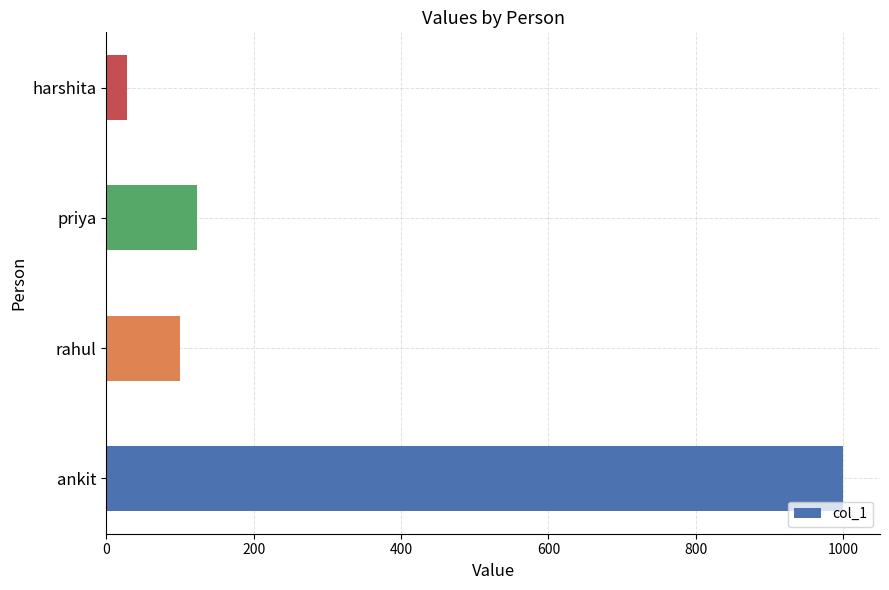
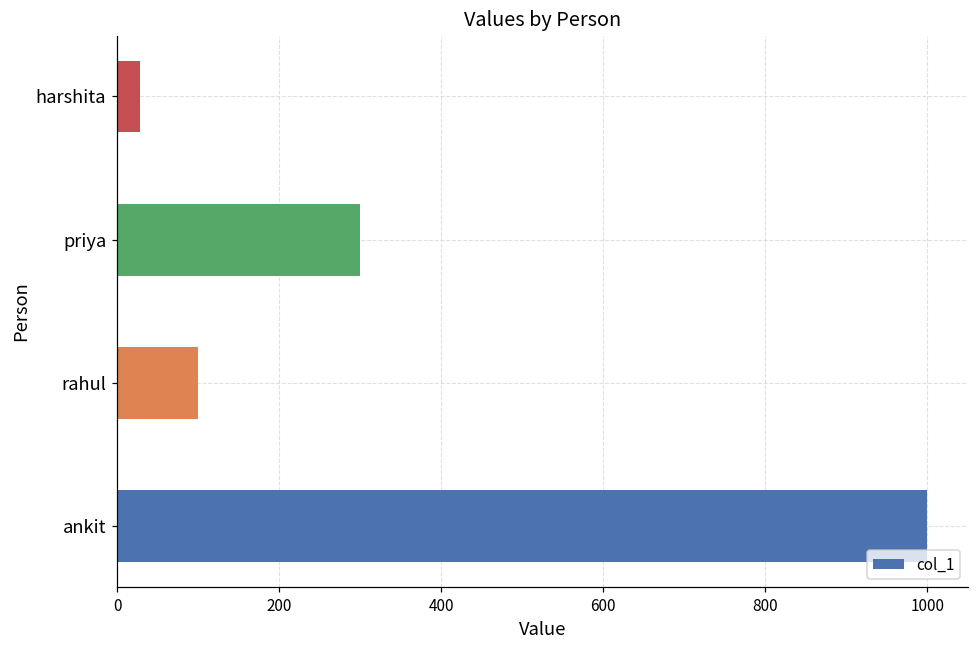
  {
    "harshita": 30,
-   "priya": 120,
+   "priya": 300,
    "rahul": 100,
    "ankit": 1000
  }
